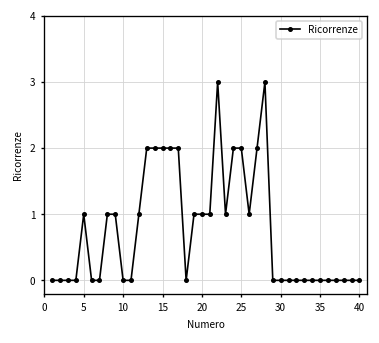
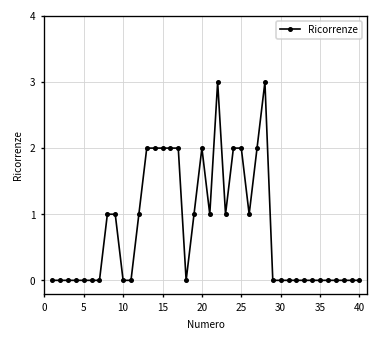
  {
-   "5": 1,
+   "5": 0,
    "10": 0,
    "15": 2,
-   "20": 1,
+   "20": 2,
    "25": 2,
    "30": 0,
    "35": 0,
    "40": 0
  }
